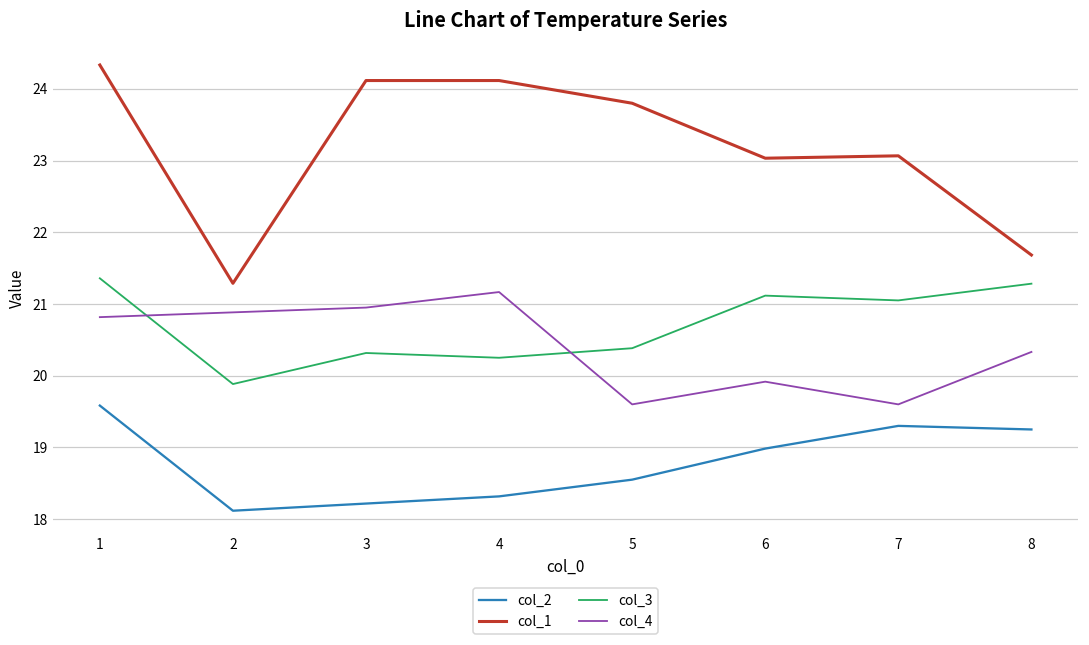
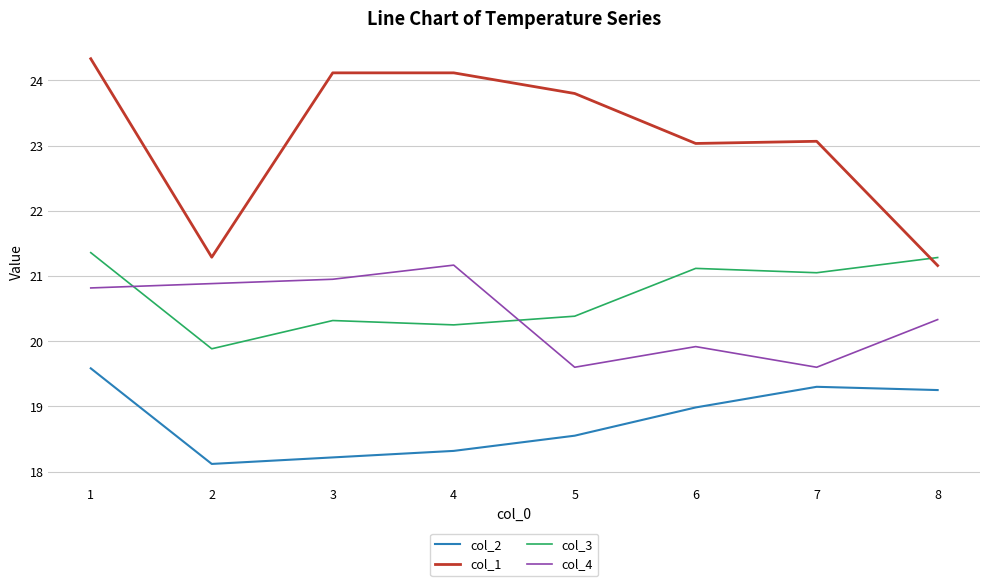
  {
    "col_2": {
      "1": 19.6,
      "2": 18.1,
      "3": 18.2,
      "4": 18.3,
      "5": 18.6,
      "6": 19.0,
      "7": 19.3,
      "8": 19.2
    },
    "col_1": {
      "1": 24.3,
      "2": 21.3,
      "3": 24.1,
      "4": 24.1,
      "5": 23.8,
      "6": 23.0,
      "7": 23.1,
-     "8": 21.7
+     "8": 21.2
    },
    "col_3": {
      "1": 21.4,
      "2": 19.9,
      "3": 20.3,
      "4": 20.3,
      "5": 20.4,
      "6": 21.1,
      "7": 21.0,
      "8": 21.3
    },
    "col_4": {
      "1": 20.8,
      "2": 20.9,
      "3": 21.0,
      "4": 21.2,
      "5": 19.6,
      "6": 19.9,
      "7": 19.6,
      "8": 20.3
    }
  }
